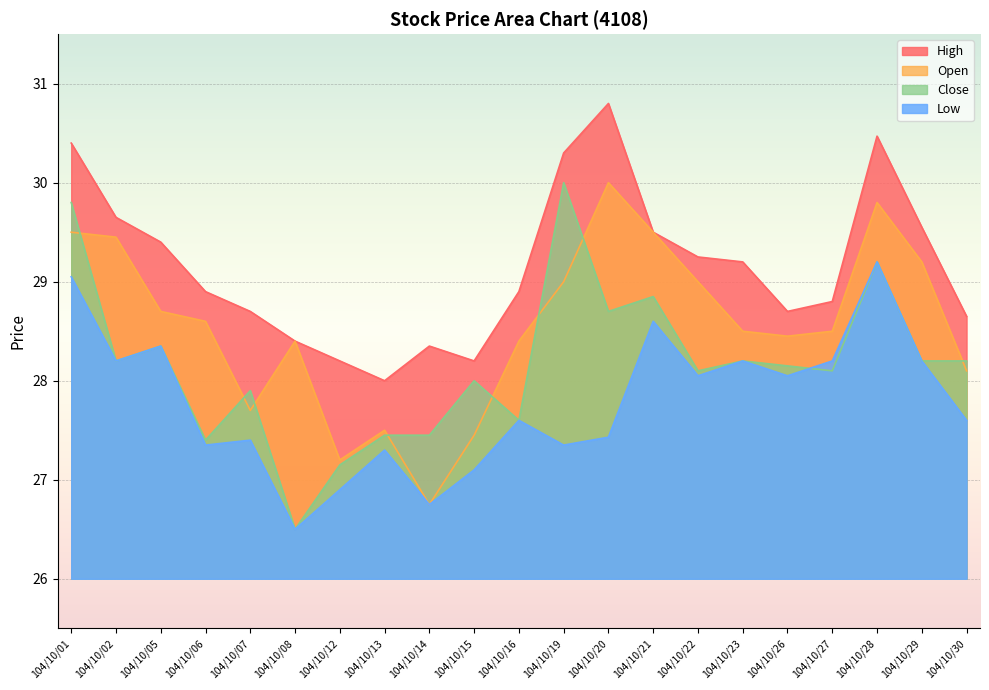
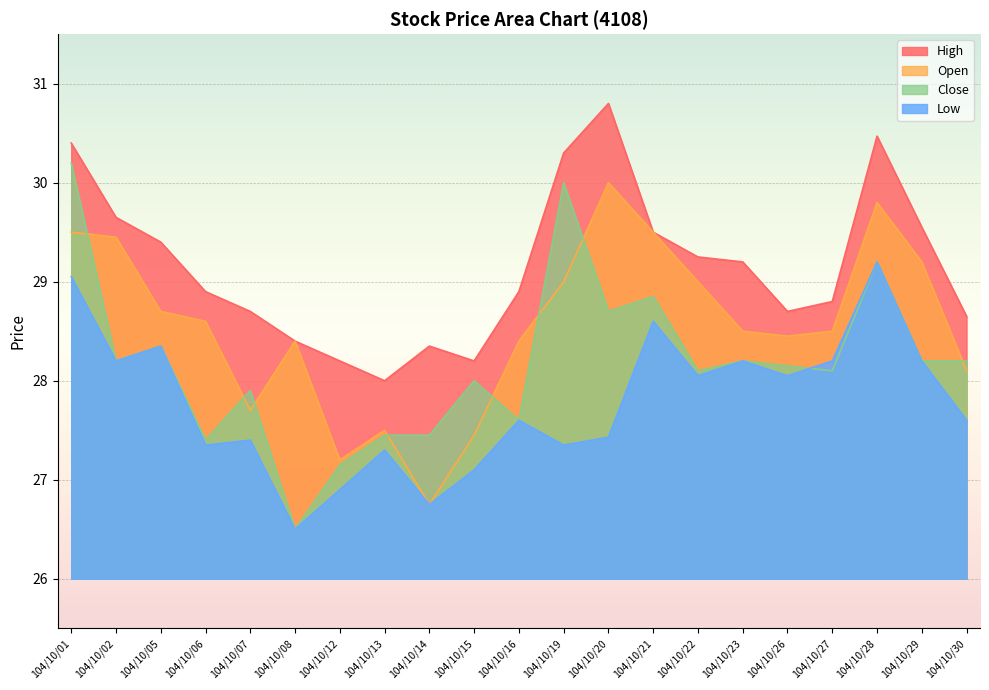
  {
    "High": {
      "104/10/01": 30.4,
      "104/10/02": 29.7,
      "104/10/05": 29.4,
      "104/10/06": 28.9,
      "104/10/07": 28.7,
      "104/10/12": 28.2,
      "104/10/13": 28.0,
      "104/10/14": 28.4,
      "104/10/15": 28.2,
      "104/10/16": 28.9,
      "104/10/19": 30.3,
      "104/10/20": 30.8,
      "104/10/22": 29.3,
      "104/10/23": 29.2,
      "104/10/26": 28.7,
      "104/10/27": 28.8,
      "104/10/28": 30.5,
      "104/10/29": 29.6,
      "104/10/30": 28.7
    },
    "Open": {
      "104/10/01": 29.5,
      "104/10/02": 29.5,
      "104/10/05": 28.7,
      "104/10/06": 28.6,
      "104/10/07": 27.7,
      "104/10/12": 27.2,
      "104/10/13": 27.5,
      "104/10/15": 27.5,
      "104/10/16": 28.4,
      "104/10/19": 29.0,
      "104/10/20": 30.0,
      "104/10/22": 29.0,
      "104/10/23": 28.5,
      "104/10/26": 28.5,
      "104/10/27": 28.5,
      "104/10/28": 29.8,
      "104/10/29": 29.2,
      "104/10/30": 28.1
    },
    "Close": {
-     "104/10/01": 29.8,
+     "104/10/01": 30.2,
      "104/10/06": 27.4,
      "104/10/07": 27.9,
      "104/10/12": 27.2,
      "104/10/13": 27.5,
      "104/10/14": 27.5,
      "104/10/15": 28.0,
      "104/10/19": 30.0,
      "104/10/20": 28.7,
      "104/10/21": 28.9,
      "104/10/22": 28.1,
      "104/10/26": 28.2,
      "104/10/27": 28.1,
      "104/10/30": 28.2
    },
    "Low": {
      "104/10/01": 29.1,
      "104/10/06": 27.4,
      "104/10/07": 27.4,
      "104/10/12": 26.9,
      "104/10/13": 27.3,
      "104/10/15": 27.1,
      "104/10/19": 27.4,
      "104/10/20": 27.4,
      "104/10/21": 28.6,
      "104/10/22": 28.1,
      "104/10/26": 28.1,
      "104/10/27": 28.2,
      "104/10/30": 27.6
    }
  }
